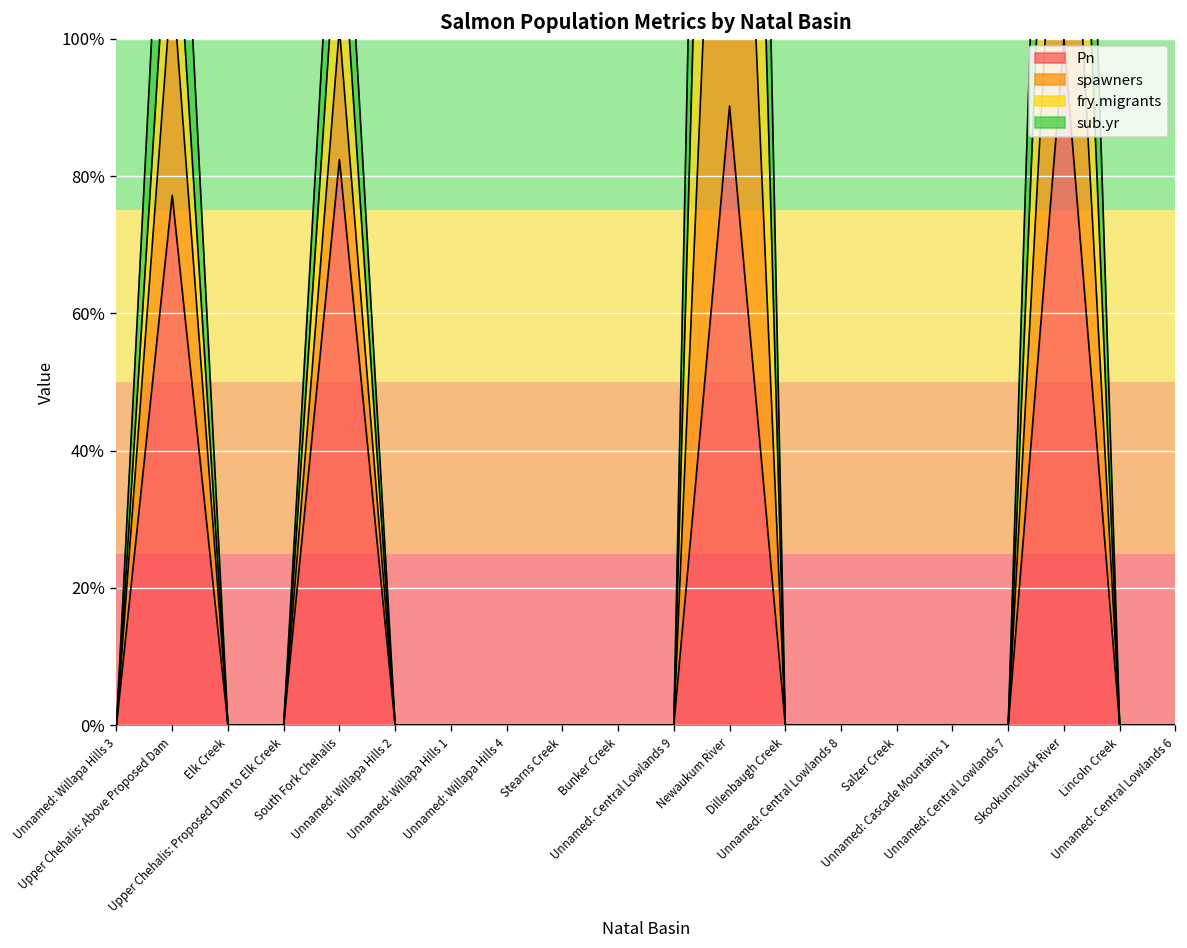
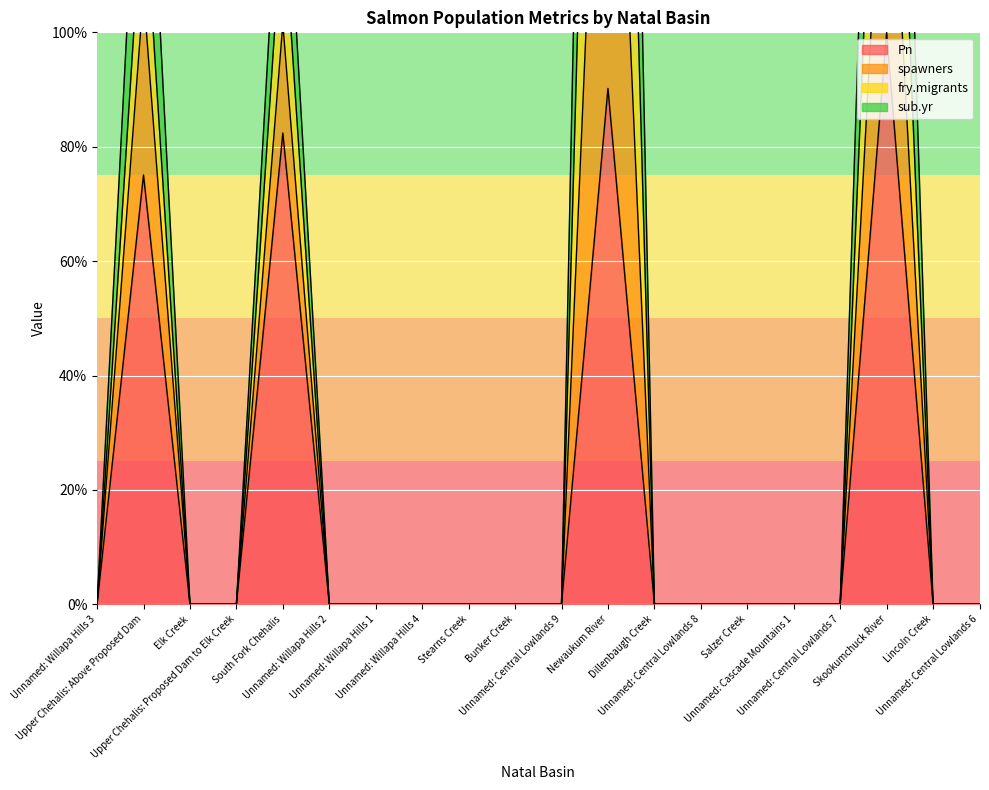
  {
    "Pn": {
-     "Upper Chehalis: Above Proposed Dam": "77%",
+     "Upper Chehalis: Above Proposed Dam": "75%",
      "South Fork Chehalis": "82%",
      "Newaukum River": "90%",
      "Skookumchuck River": "100%"
    }
  }
